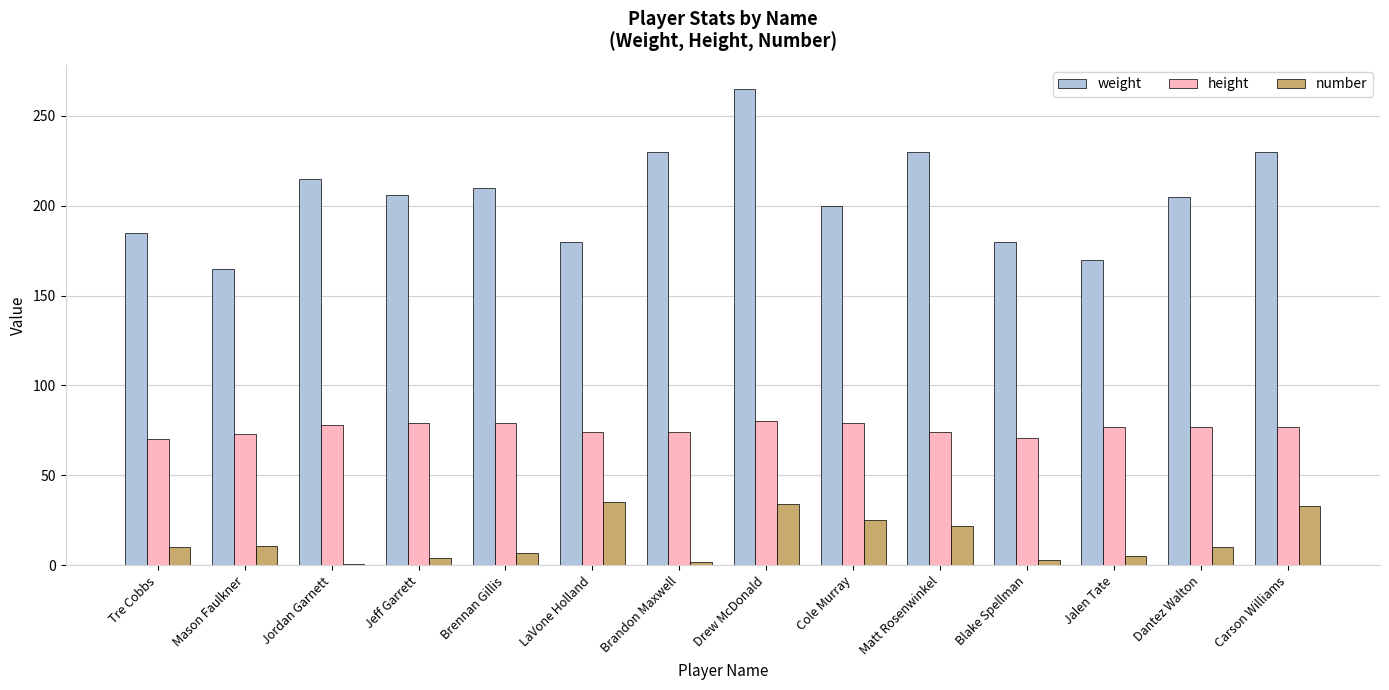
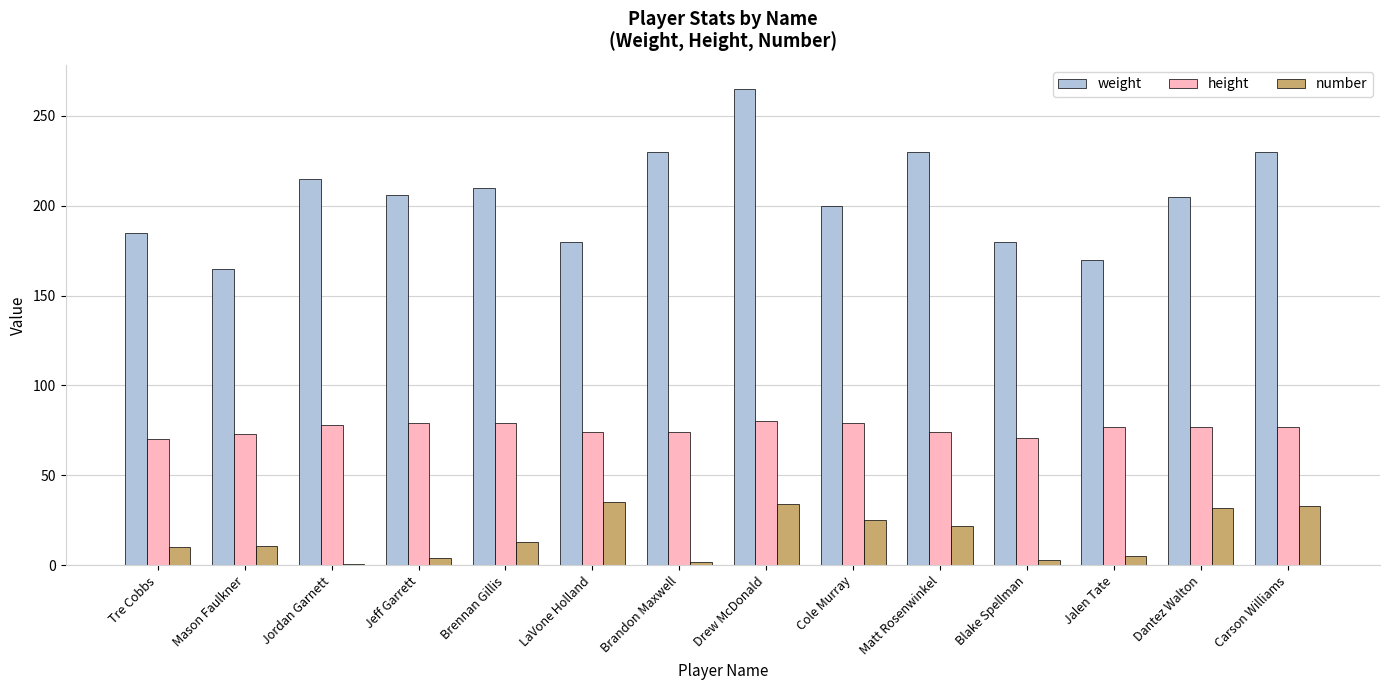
  {
    "weight": {
      "Tre Cobbs": 185,
      "Mason Faulkner": 165,
      "Jordan Garnett": 215,
      "Jeff Garrett": 206,
      "Brennan Gillis": 210,
      "LaVone Holland": 180,
      "Brandon Maxwell": 230,
      "Drew McDonald": 265,
      "Cole Murray": 200,
      "Matt Rosenwinkel": 230,
      "Blake Spellman": 180,
      "Jalen Tate": 170,
      "Dantez Walton": 205,
      "Carson Williams": 230
    },
    "height": {
      "Tre Cobbs": 70,
      "Mason Faulkner": 73,
      "Jordan Garnett": 78,
      "Jeff Garrett": 79,
      "Brennan Gillis": 79,
      "LaVone Holland": 74,
      "Brandon Maxwell": 74,
      "Drew McDonald": 80,
      "Cole Murray": 79,
      "Matt Rosenwinkel": 74,
      "Blake Spellman": 71,
      "Jalen Tate": 77,
      "Dantez Walton": 77,
      "Carson Williams": 77
    },
    "number": {
      "Tre Cobbs": 10,
      "Mason Faulkner": 11,
      "Jeff Garrett": 4,
-     "Brennan Gillis": 7,
+     "Brennan Gillis": 13,
      "LaVone Holland": 35,
      "Brandon Maxwell": 2,
      "Drew McDonald": 34,
      "Cole Murray": 25,
      "Matt Rosenwinkel": 22,
      "Blake Spellman": 3,
      "Jalen Tate": 5,
-     "Dantez Walton": 10,
+     "Dantez Walton": 32,
      "Carson Williams": 33
    }
  }
